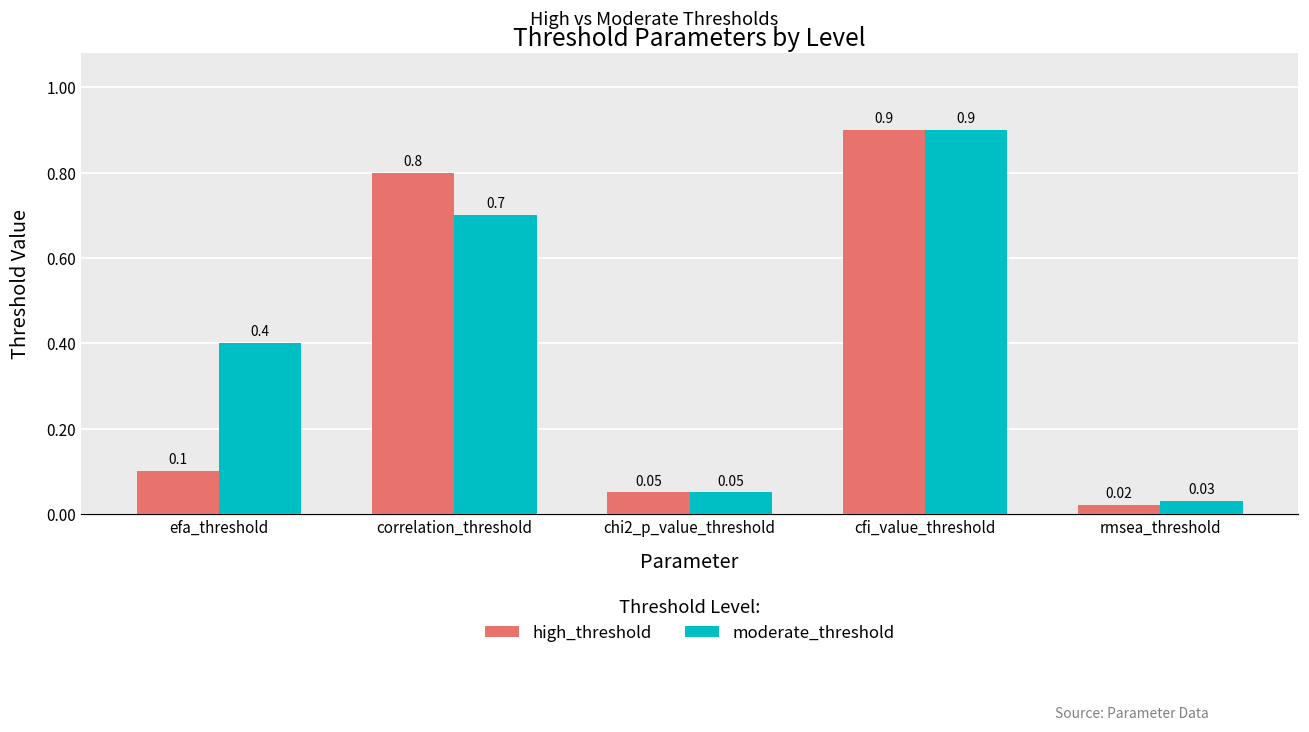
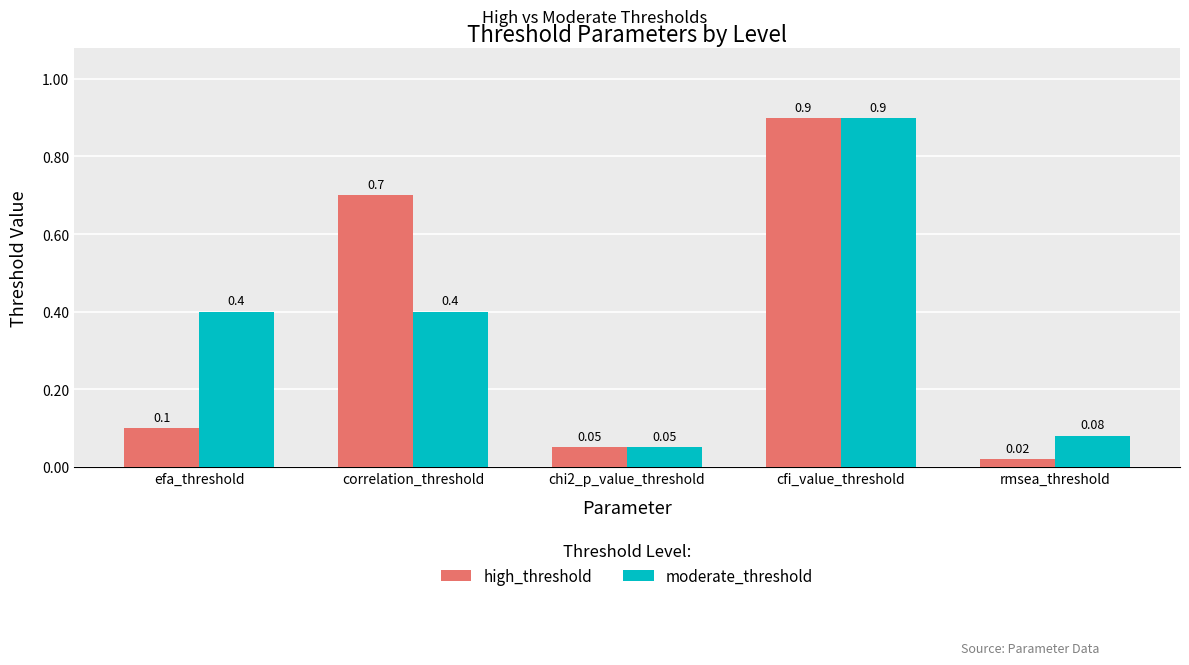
  {
    "high_threshold": {
      "efa_threshold": 0.1,
-     "correlation_threshold": 0.8,
+     "correlation_threshold": 0.7,
      "chi2_p_value_threshold": 0.05,
      "cfi_value_threshold": 0.9,
      "rmsea_threshold": 0.02
    },
    "moderate_threshold": {
      "efa_threshold": 0.4,
-     "correlation_threshold": 0.7,
+     "correlation_threshold": 0.4,
      "chi2_p_value_threshold": 0.05,
      "cfi_value_threshold": 0.9,
-     "rmsea_threshold": 0.03
+     "rmsea_threshold": 0.08
    }
  }
